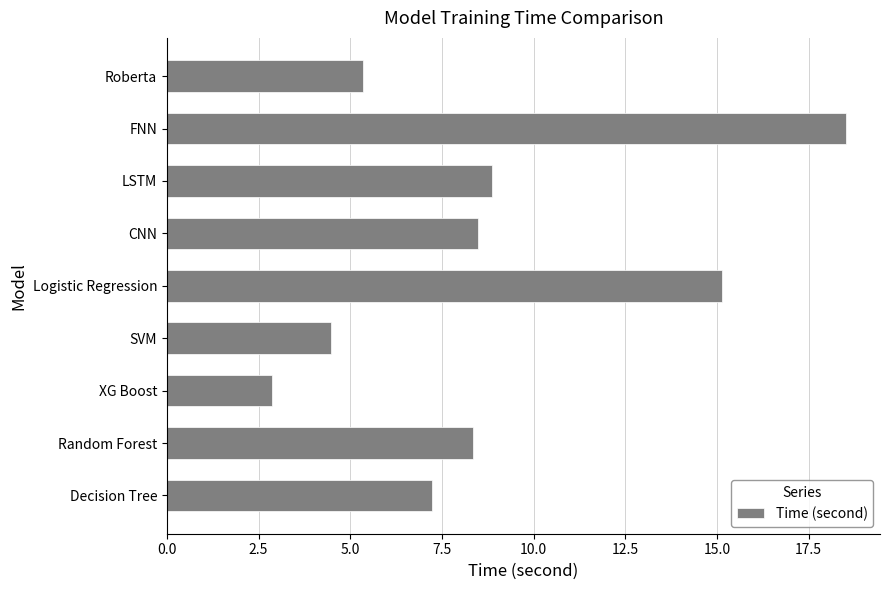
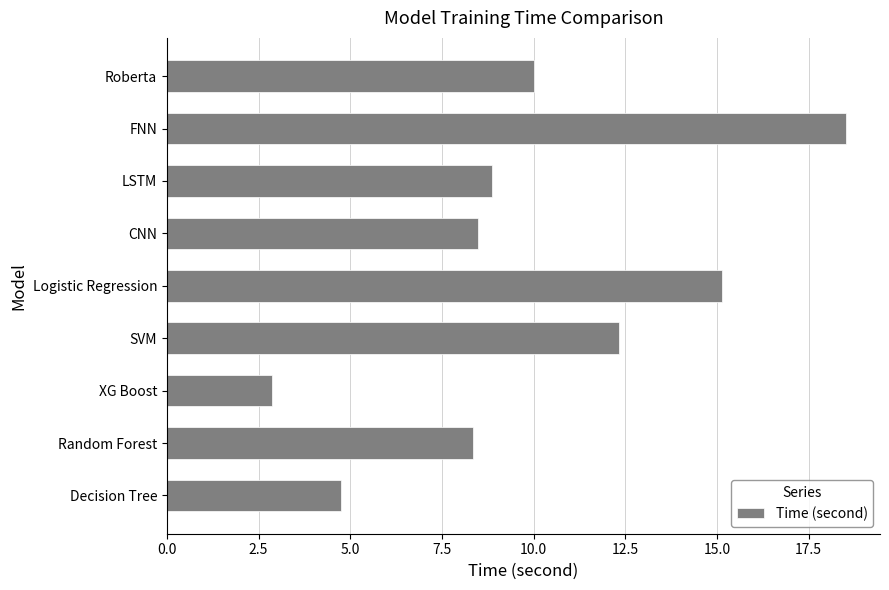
  {
-   "Roberta": 5.4,
+   "Roberta": 10.0,
    "FNN": 18.5,
    "LSTM": 8.9,
    "CNN": 8.5,
    "Logistic Regression": 15.1,
-   "SVM": 4.5,
+   "SVM": 12.3,
    "XG Boost": 2.9,
    "Random Forest": 8.4,
-   "Decision Tree": 7.2
+   "Decision Tree": 4.8
  }
